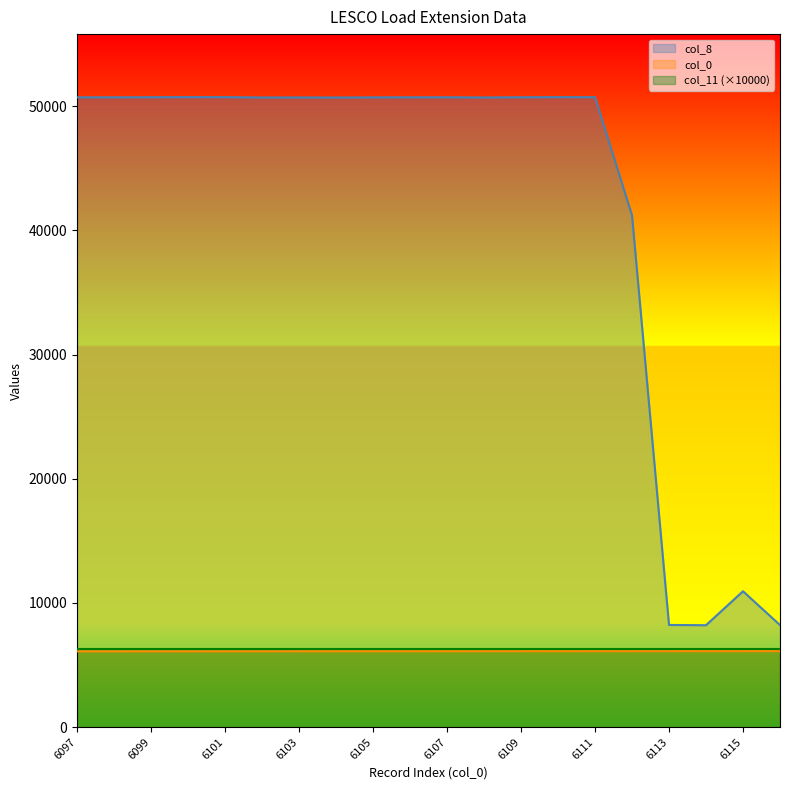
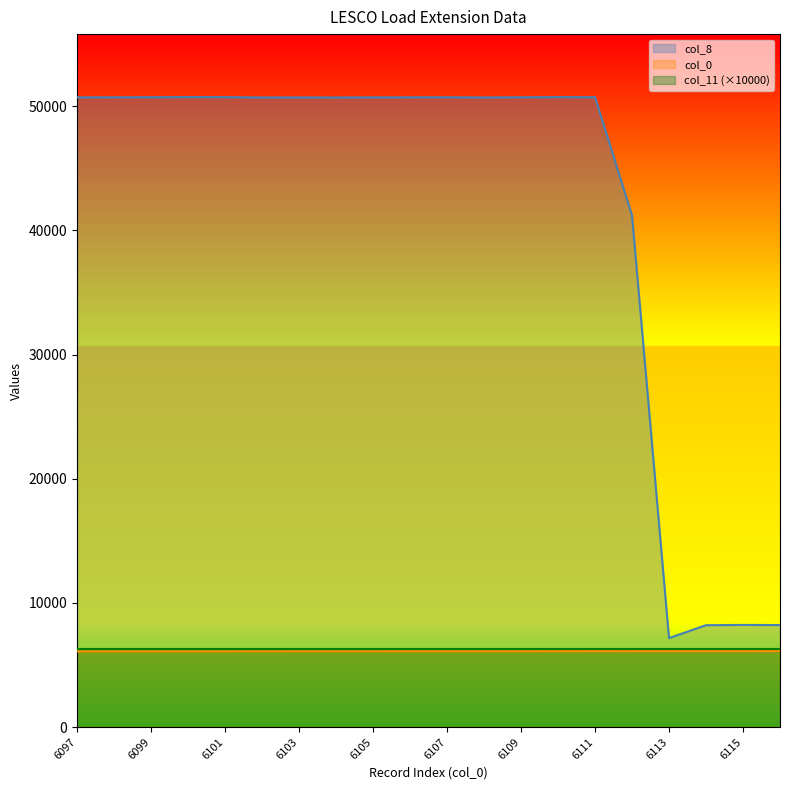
  {
    "col_8": {
      "6097": 50700,
      "6099": 50700,
      "6101": 50700,
      "6103": 50700,
      "6105": 50700,
      "6107": 50700,
      "6109": 50700,
      "6111": 50700,
-     "6113": 8200,
-     "6115": 10900
+     "6113": 7200,
+     "6115": 8200
    }
  }
